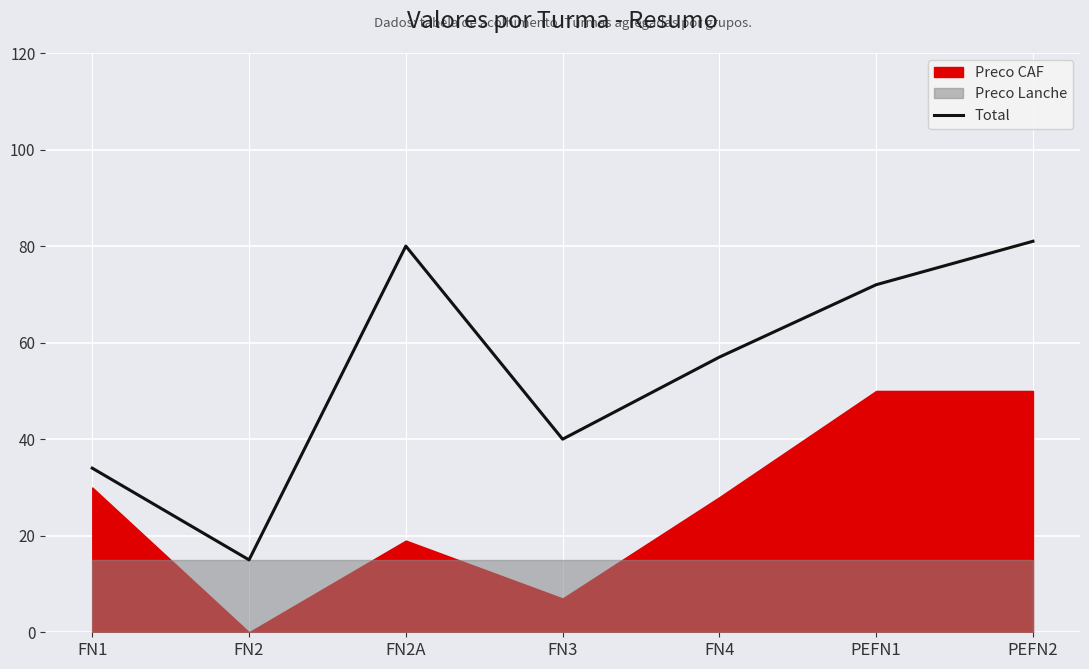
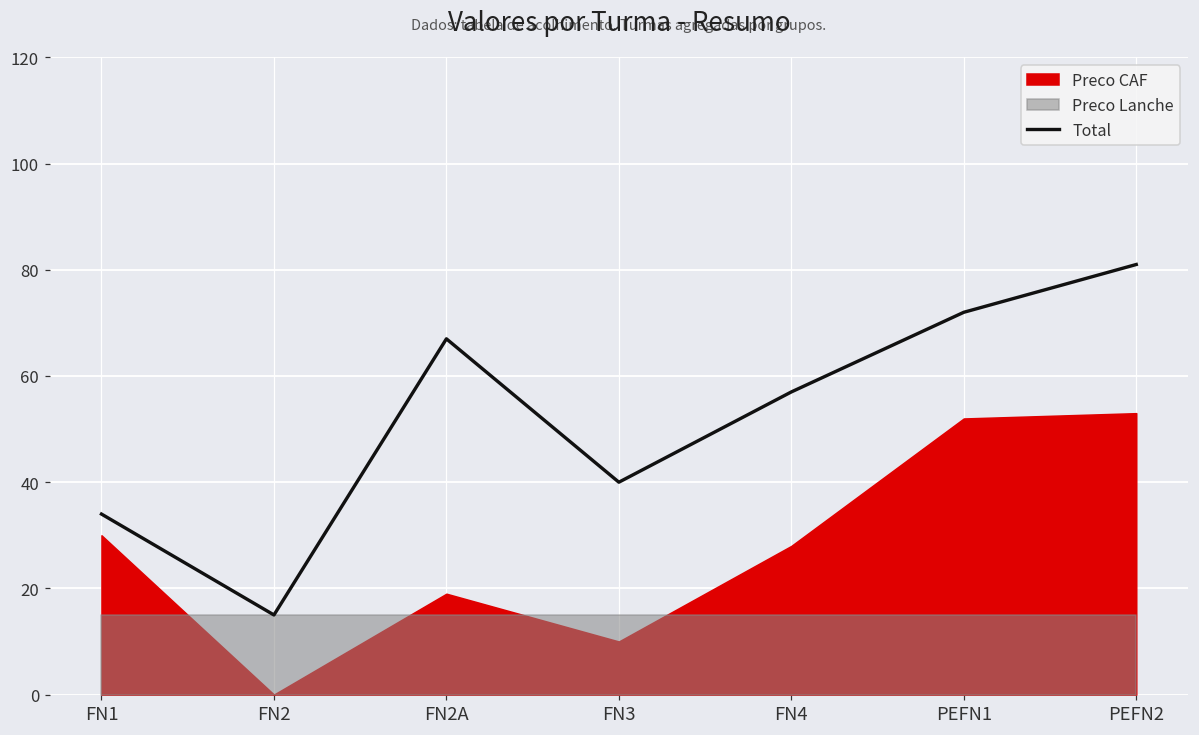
  {
    "Total": {
      "FN1": 34,
-     "FN2A": 80,
+     "FN2A": 67,
      "FN3": 40,
      "FN4": 57,
      "PEFN1": 72,
      "PEFN2": 81
    },
    "Preco CAF": {
      "FN1": 30,
      "FN2": 0,
      "FN2A": 19,
-     "FN3": 7,
+     "FN3": 10,
      "FN4": 28,
-     "PEFN1": 50,
-     "PEFN2": 50
+     "PEFN1": 52,
+     "PEFN2": 53
    },
    "Preco Lanche": {
      "FN1": 15,
      "FN2A": 15,
      "FN3": 15,
      "FN4": 15,
      "PEFN1": 15,
      "PEFN2": 15
    }
  }
